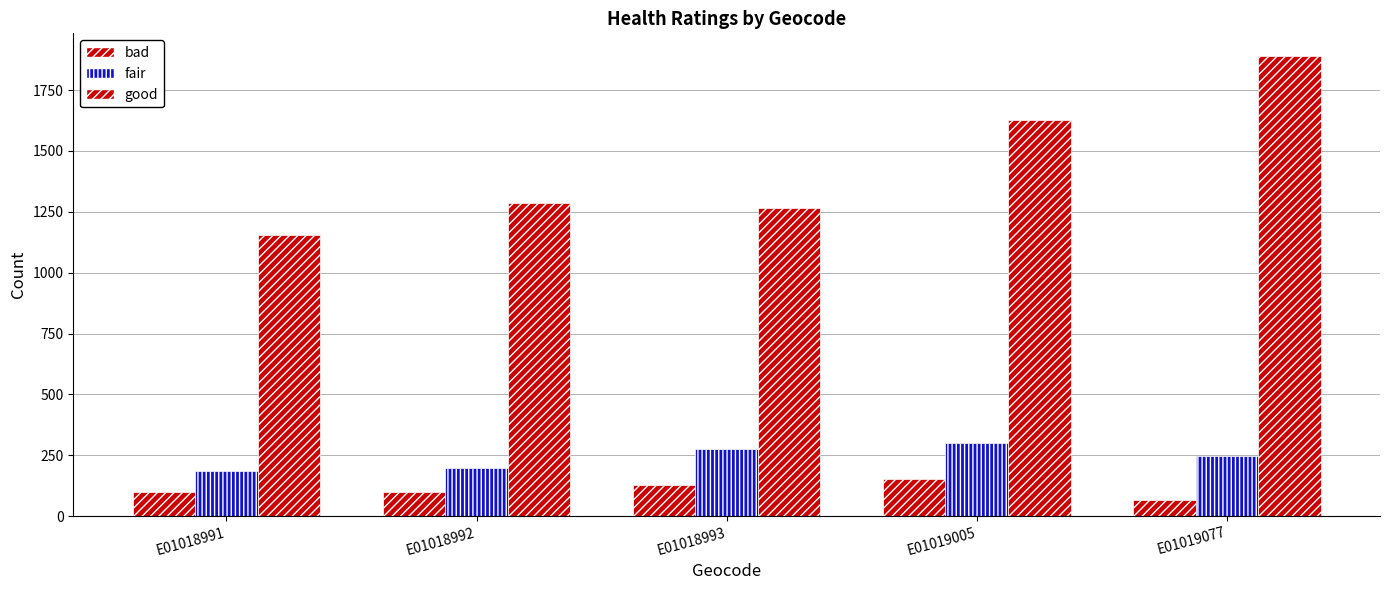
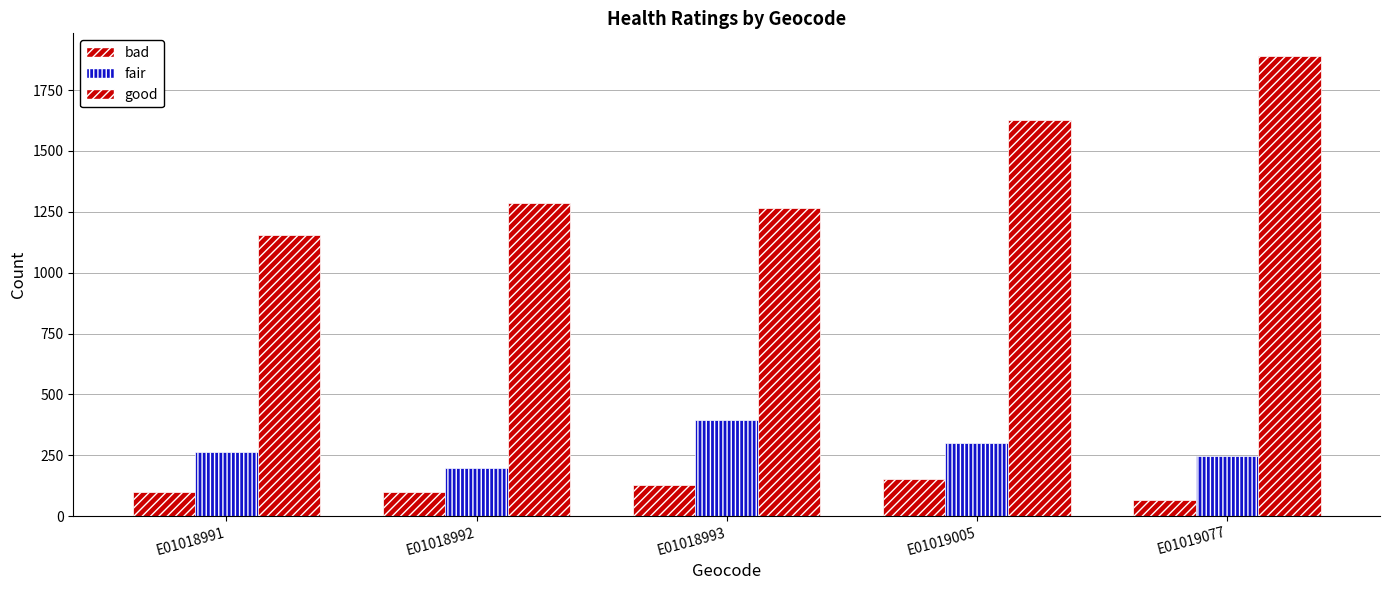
  {
    "fair": {
-     "E01018991": 190,
+     "E01018991": 260,
      "E01018992": 200,
-     "E01018993": 280,
+     "E01018993": 400,
      "E01019005": 300,
      "E01019077": 250
    }
  }
